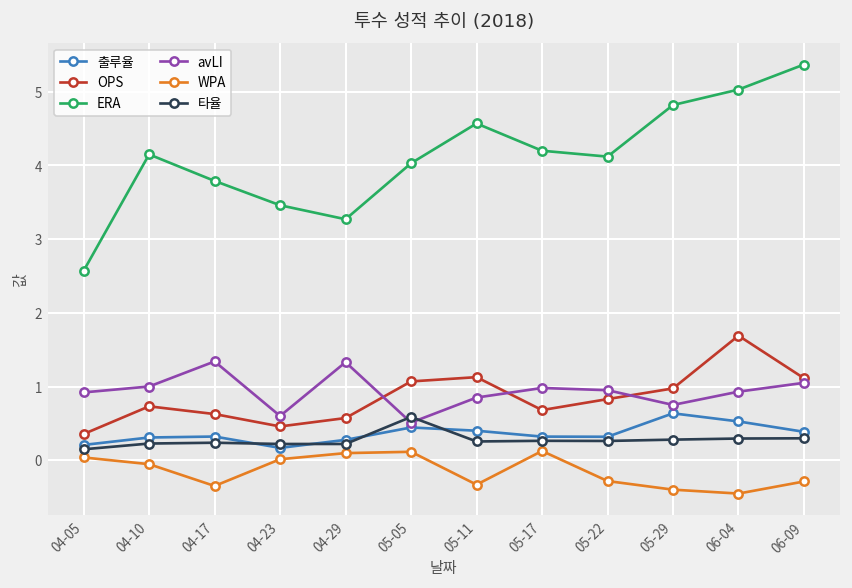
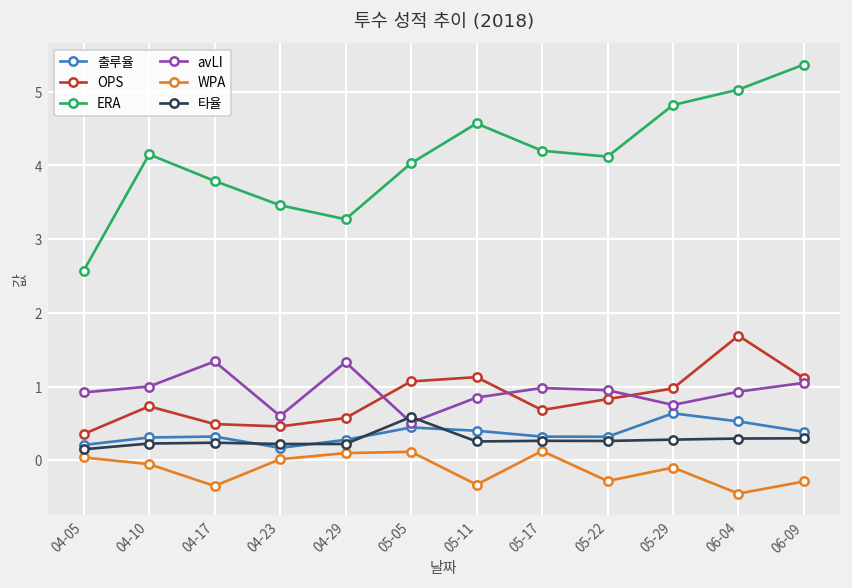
  {
    "출루율": {
      "04-05": 0.2,
      "04-10": 0.3,
      "04-17": 0.3,
      "04-23": 0.2,
      "04-29": 0.3,
      "05-05": 0.4,
      "05-11": 0.4,
      "05-17": 0.3,
      "05-22": 0.3,
      "05-29": 0.6,
      "06-04": 0.5,
      "06-09": 0.4
    },
    "OPS": {
      "04-05": 0.4,
      "04-10": 0.7,
-     "04-17": 0.6,
+     "04-17": 0.5,
      "04-23": 0.5,
      "04-29": 0.6,
      "05-05": 1.1,
      "05-11": 1.1,
      "05-17": 0.7,
      "05-22": 0.8,
      "05-29": 1.0,
      "06-04": 1.7,
      "06-09": 1.1
    },
    "ERA": {
      "04-05": 2.6,
      "04-10": 4.2,
      "04-17": 3.8,
      "04-23": 3.5,
      "04-29": 3.3,
      "05-05": 4.0,
      "05-11": 4.6,
      "05-17": 4.2,
      "05-22": 4.1,
      "05-29": 4.8,
      "06-04": 5.0,
      "06-09": 5.4
    },
    "avLI": {
      "04-05": 0.9,
      "04-10": 1.0,
      "04-17": 1.3,
      "04-23": 0.6,
      "04-29": 1.3,
      "05-05": 0.5,
      "05-11": 0.9,
      "05-17": 1.0,
      "05-22": 1.0,
      "05-29": 0.8,
      "06-04": 0.9,
      "06-09": 1.1
    },
    "WPA": {
      "04-05": 0.0,
      "04-10": -0.1,
      "04-17": -0.4,
      "04-23": 0.0,
      "04-29": 0.1,
      "05-05": 0.1,
      "05-11": -0.3,
      "05-17": 0.1,
      "05-22": -0.3,
-     "05-29": -0.4,
+     "05-29": -0.1,
      "06-04": -0.5,
      "06-09": -0.3
    },
    "타율": {
      "04-05": 0.1,
      "04-10": 0.2,
      "04-17": 0.2,
      "04-23": 0.2,
      "04-29": 0.2,
      "05-05": 0.6,
      "05-11": 0.3,
      "05-17": 0.3,
      "05-22": 0.3,
      "05-29": 0.3,
      "06-04": 0.3,
      "06-09": 0.3
    }
  }
